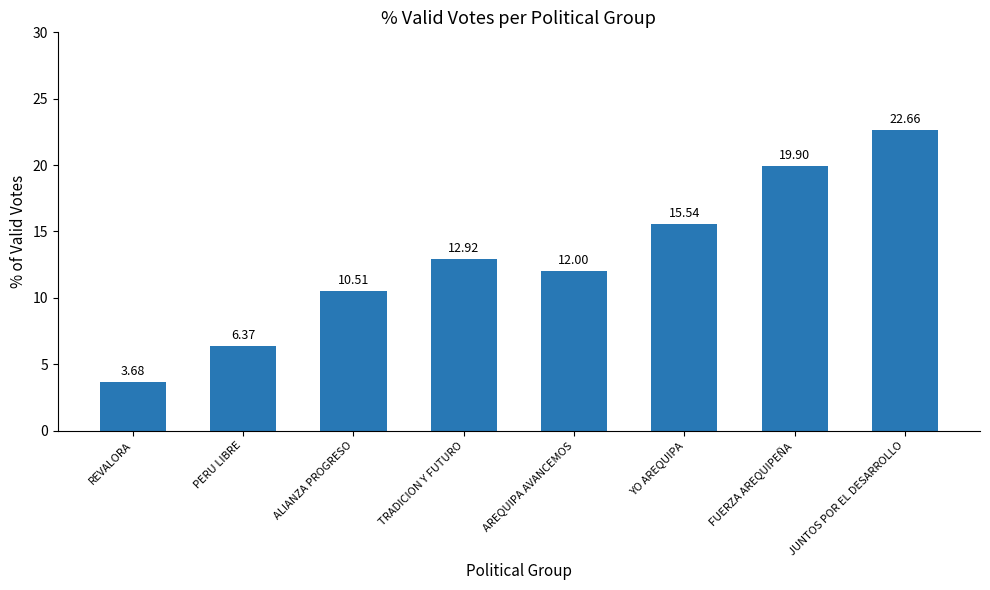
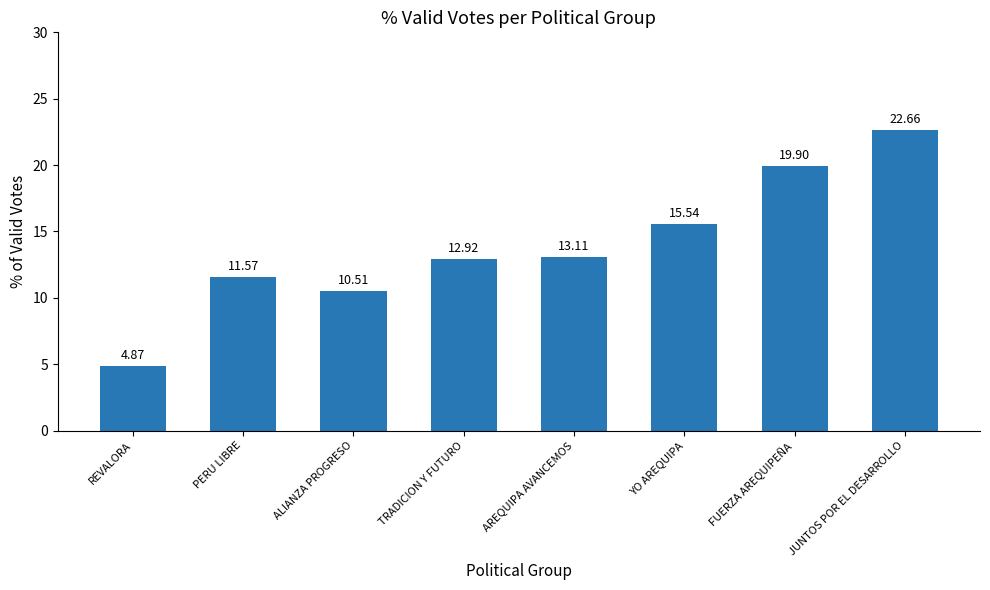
  {
-   "REVALORA": 3.68,
-   "PERU LIBRE": 6.37,
+   "REVALORA": 4.87,
+   "PERU LIBRE": 11.57,
    "ALIANZA PROGRESO": 10.51,
    "TRADICION Y FUTURO": 12.92,
-   "AREQUIPA AVANCEMOS": 12.00,
+   "AREQUIPA AVANCEMOS": 13.11,
    "YO AREQUIPA": 15.54,
    "FUERZA AREQUIPEÑA": 19.90,
    "JUNTOS POR EL DESARROLLO": 22.66
  }
